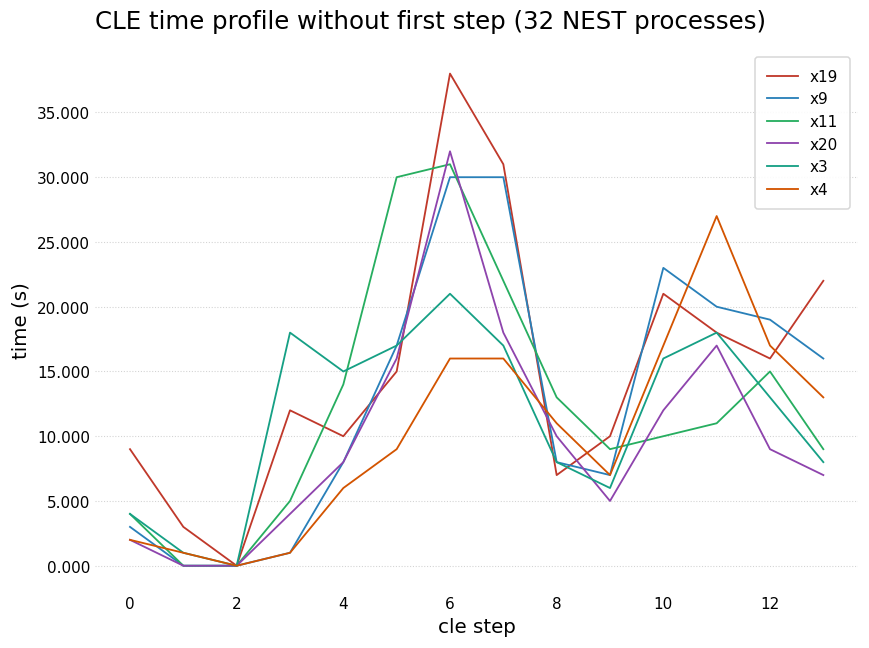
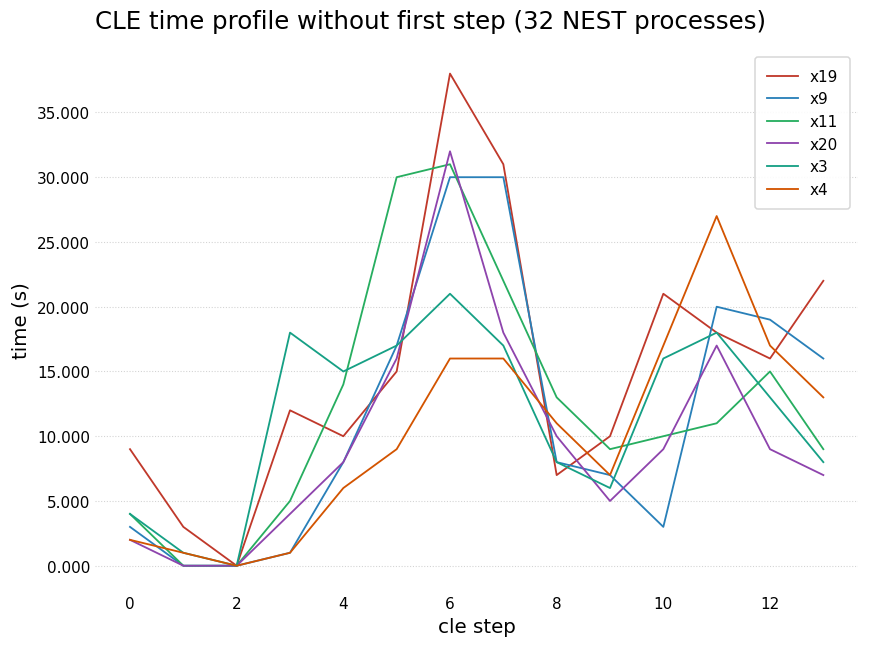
  {
    "x9": {
      "0": 3,
      "6": 30,
-     "10": 23,
+     "10": 3,
      "12": 19
    },
    "x20": {
      "6": 32,
      "8": 10,
-     "10": 12,
+     "10": 9,
      "12": 9
    }
  }
